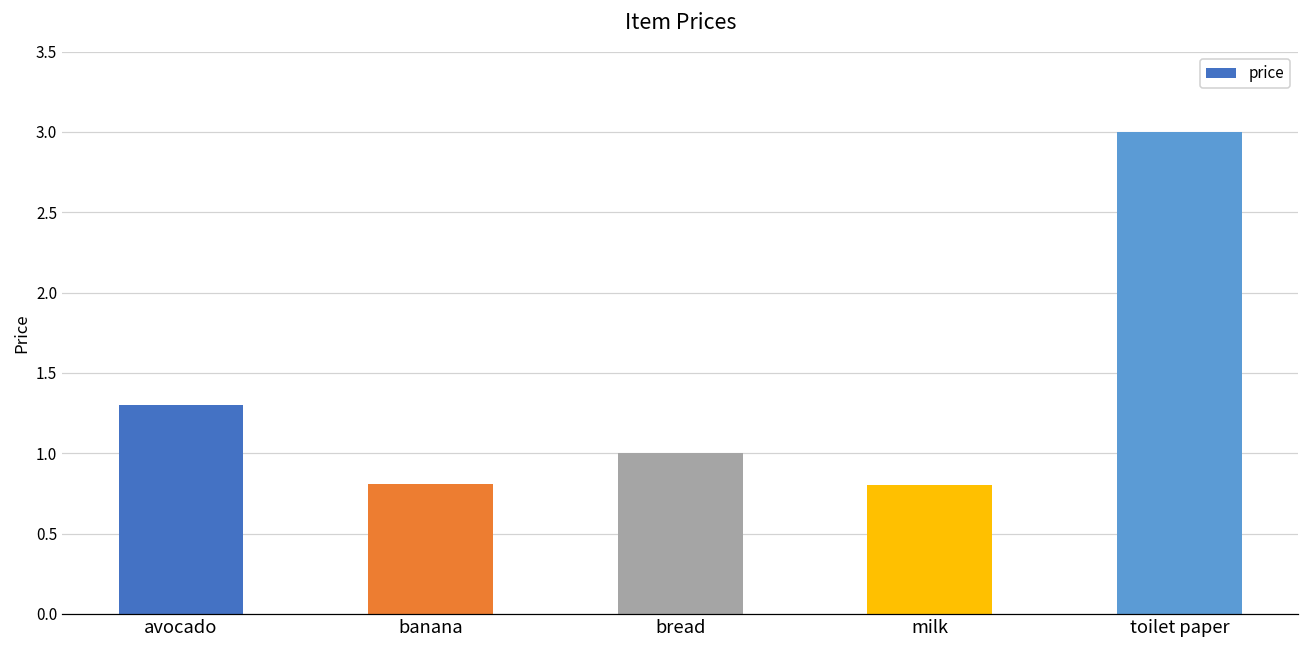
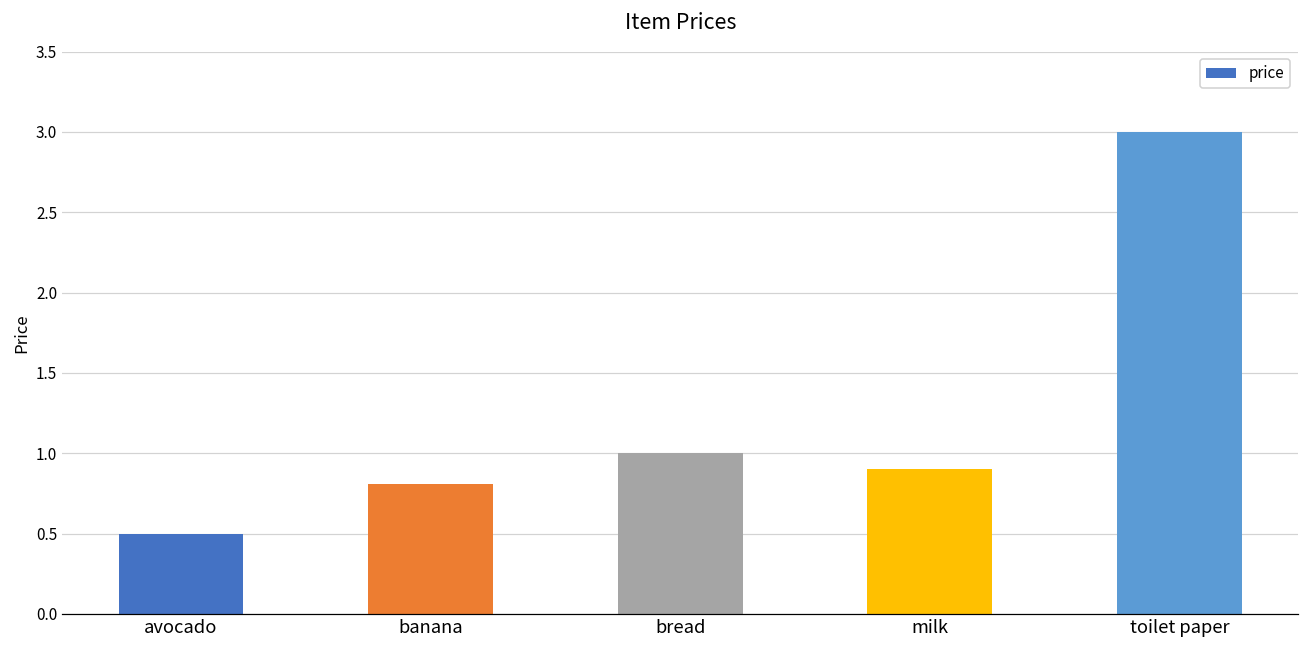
  {
-   "avocado": 1.3,
+   "avocado": 0.5,
    "banana": 0.8,
    "bread": 1.0,
-   "milk": 0.8,
+   "milk": 0.9,
    "toilet paper": 3.0
  }
